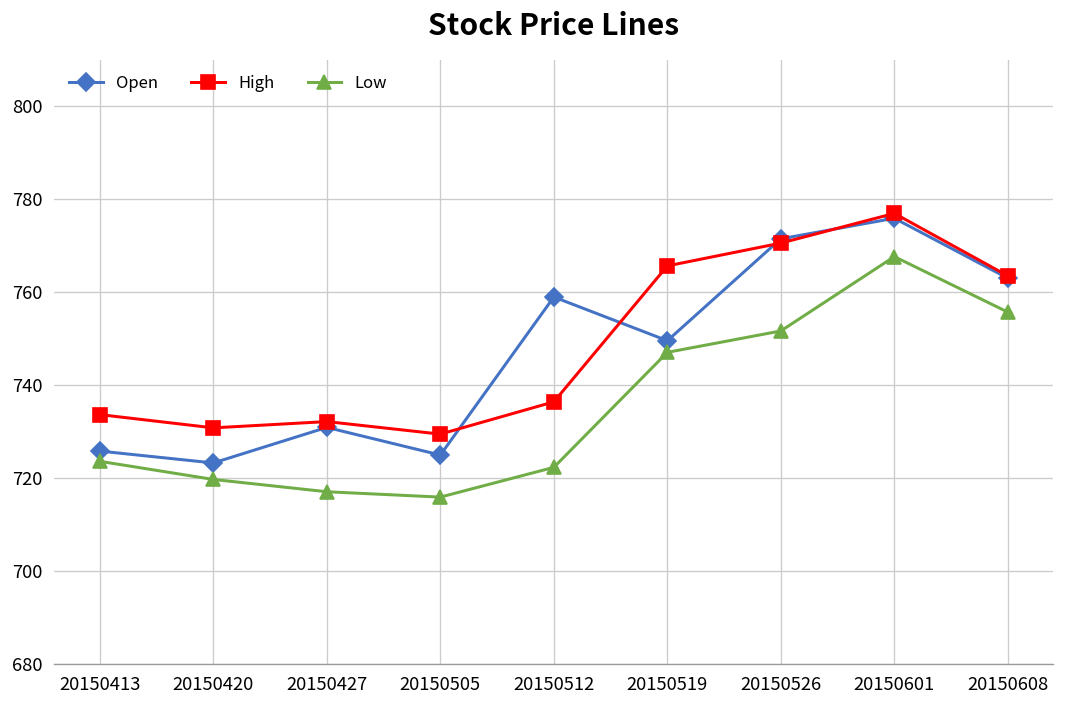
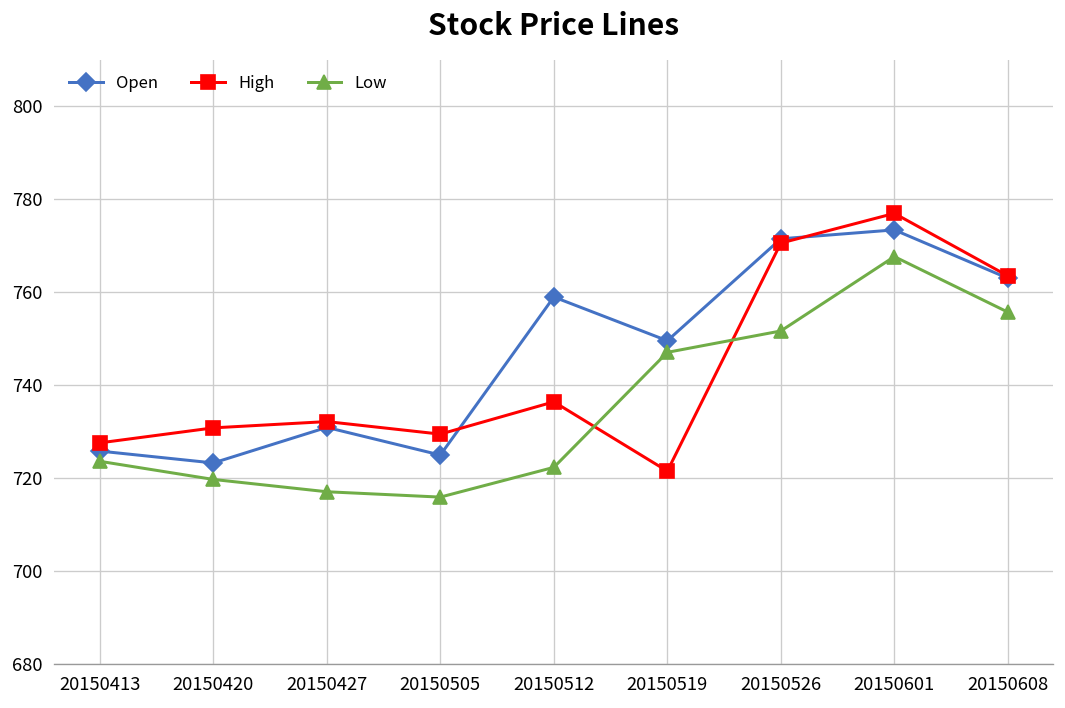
  {
    "Open": {
      "20150413": 726,
      "20150420": 723,
      "20150427": 731,
      "20150505": 725,
      "20150512": 759,
      "20150519": 750,
      "20150526": 771,
-     "20150601": 776
+     "20150601": 773
    },
    "High": {
-     "20150413": 734,
+     "20150413": 728,
      "20150420": 731,
      "20150427": 732,
      "20150505": 729,
      "20150512": 736,
-     "20150519": 766,
+     "20150519": 721,
      "20150526": 771,
      "20150601": 777
    },
    "Low": {
      "20150413": 724,
      "20150420": 720,
      "20150427": 717,
      "20150505": 716,
      "20150512": 722,
      "20150519": 747,
      "20150526": 752,
      "20150601": 768,
      "20150608": 756
    }
  }
